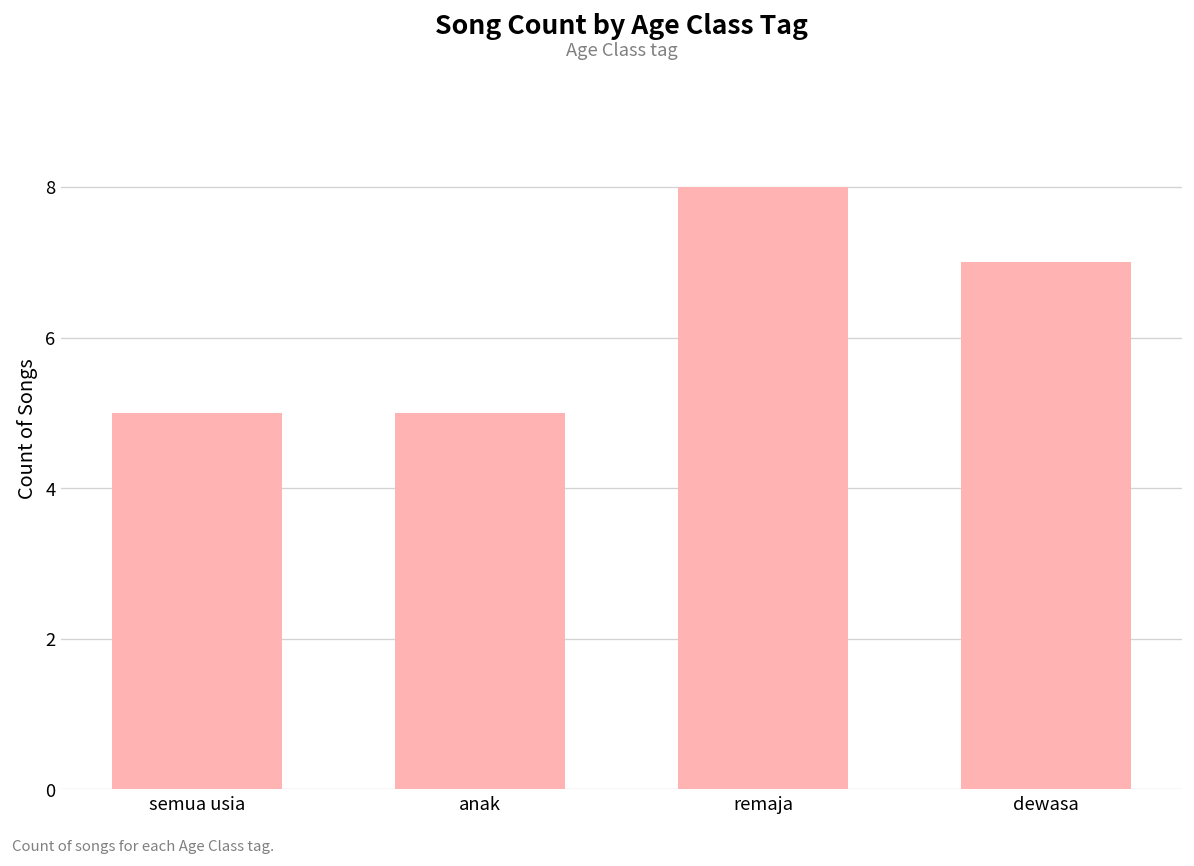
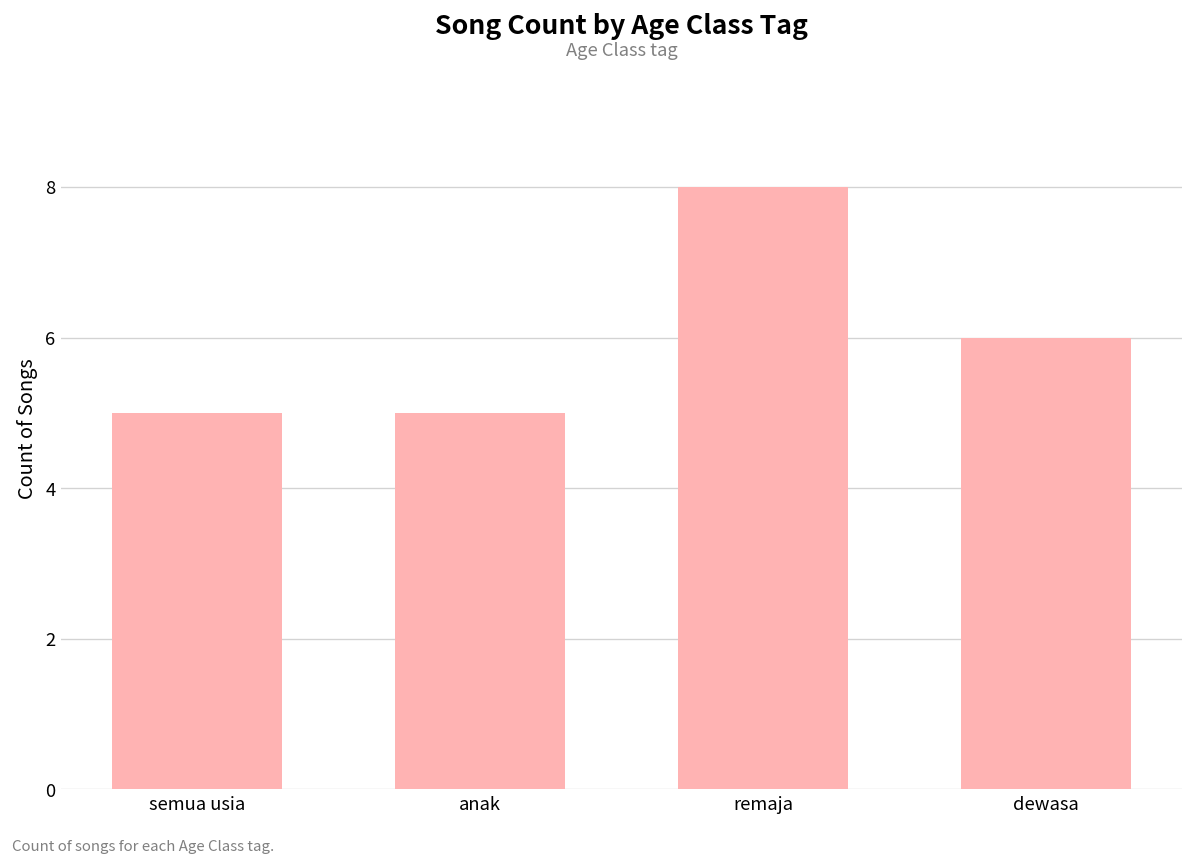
  {
    "semua usia": 5,
    "anak": 5,
    "remaja": 8,
-   "dewasa": 7
+   "dewasa": 6
  }
